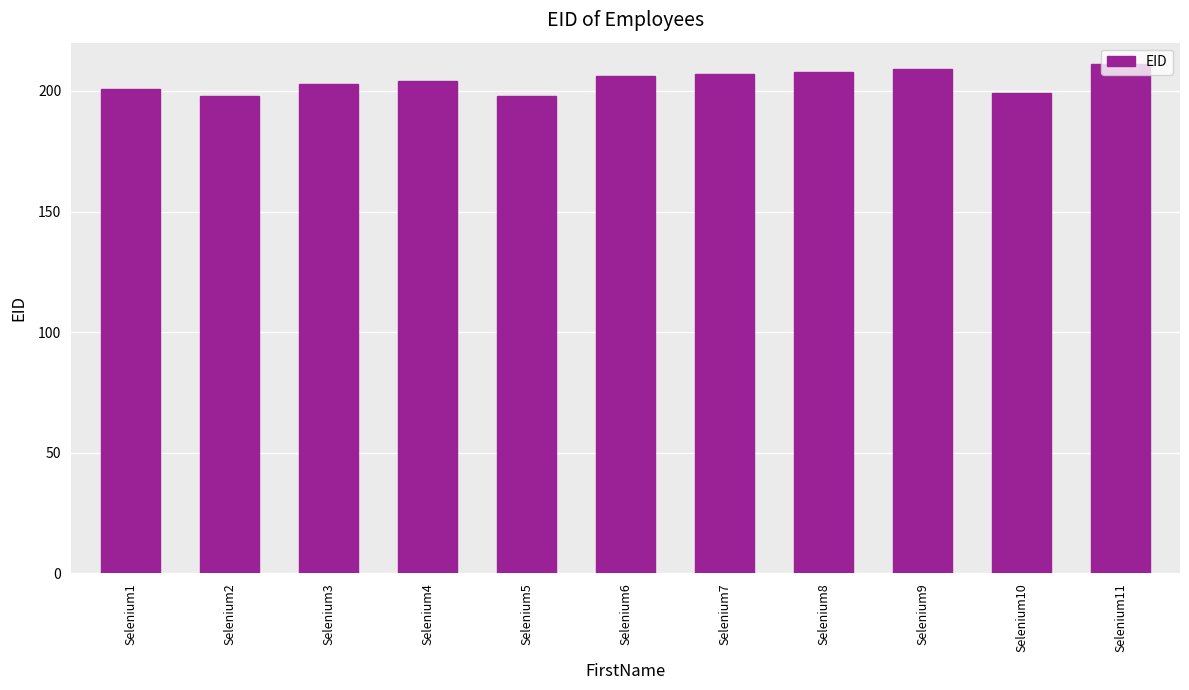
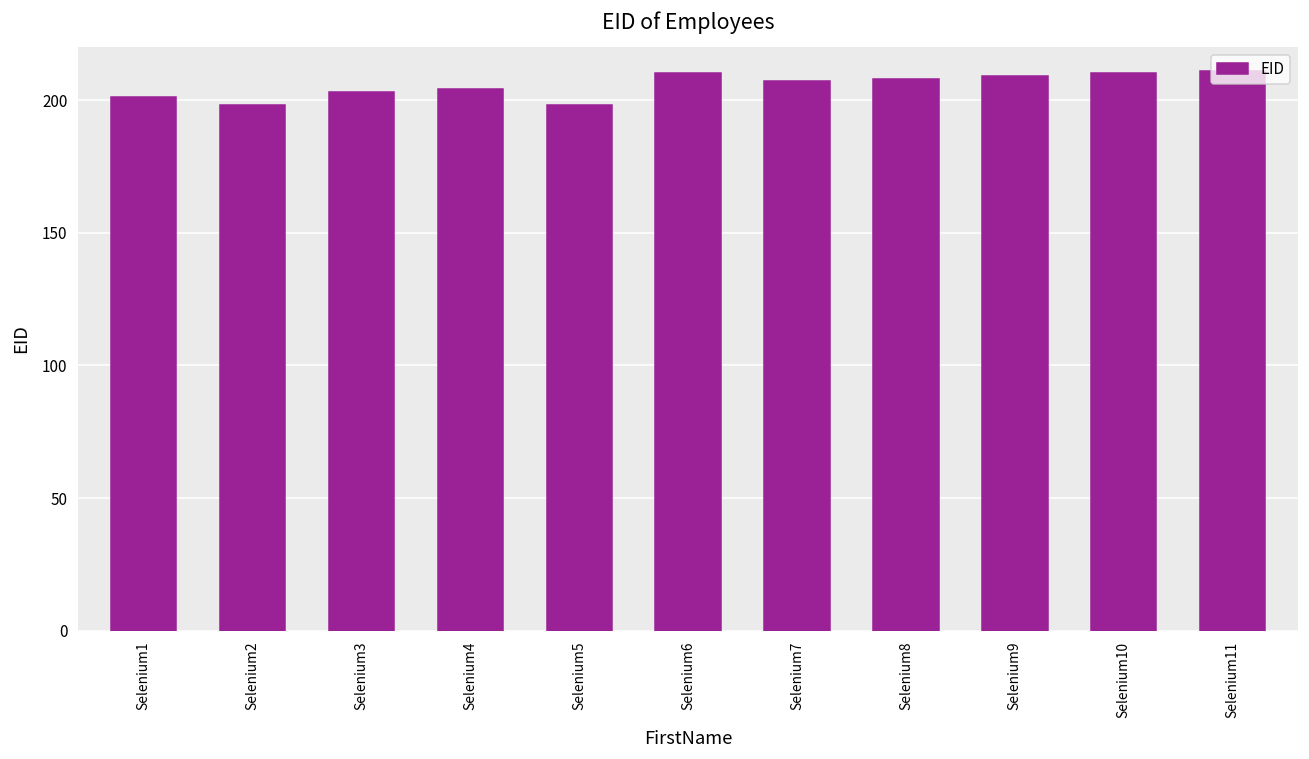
  {
    "Selenium1": 201,
    "Selenium2": 198,
    "Selenium3": 203,
    "Selenium4": 204,
    "Selenium5": 198,
-   "Selenium6": 206,
+   "Selenium6": 210,
    "Selenium7": 207,
    "Selenium8": 208,
    "Selenium9": 209,
-   "Selenium10": 199
+   "Selenium10": 210
  }
